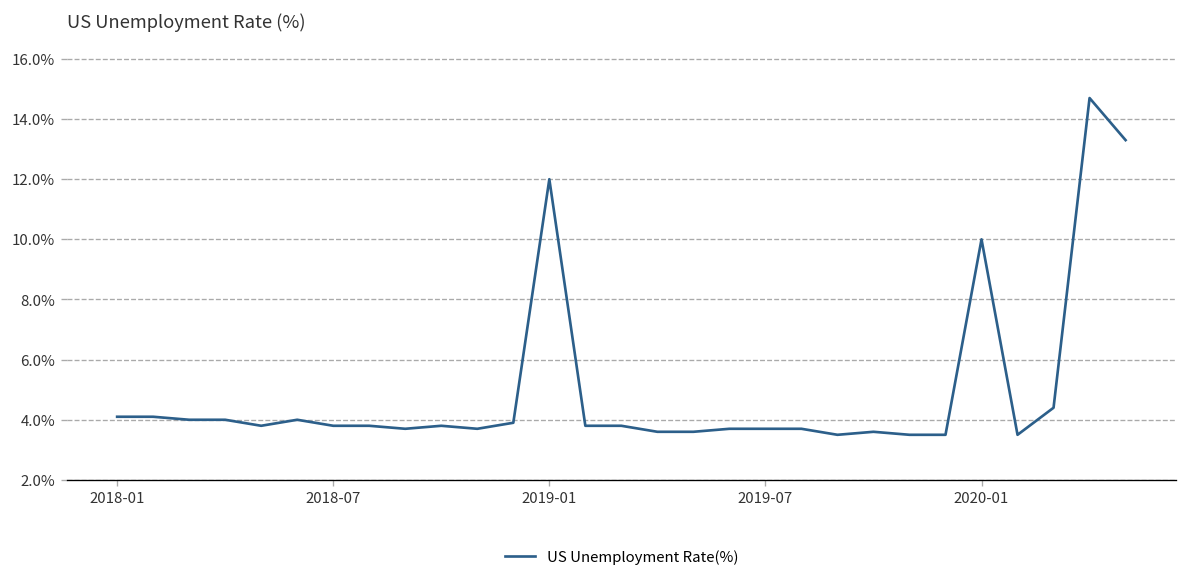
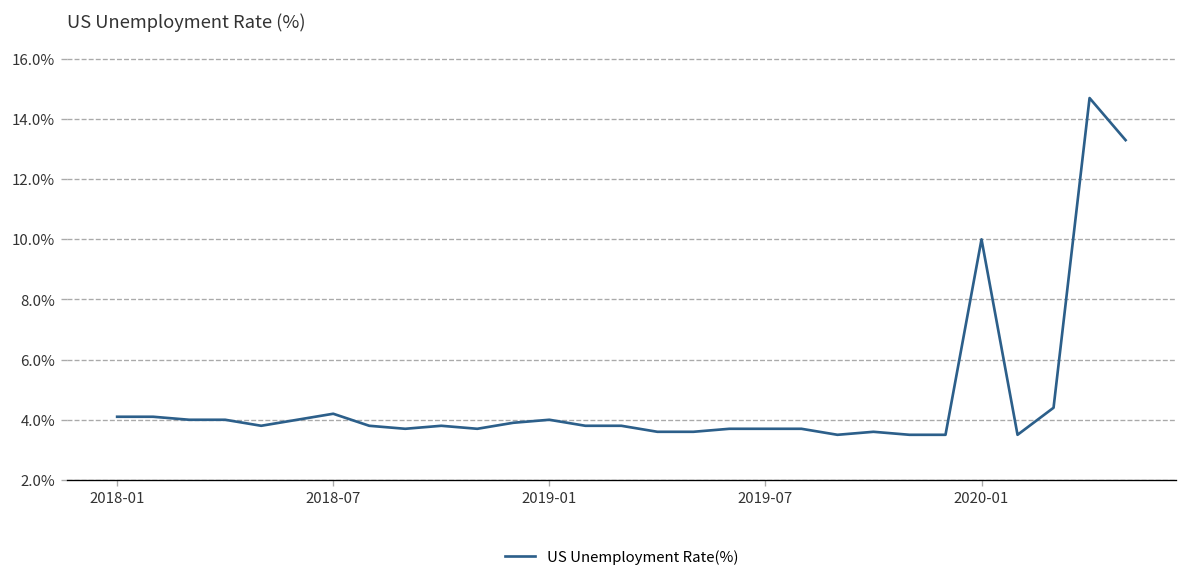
  {
    "2018-01": "4.1%",
-   "2018-07": "3.8%",
-   "2019-01": "12.0%",
+   "2018-07": "4.2%",
+   "2019-01": "4.0%",
    "2019-07": "3.7%",
    "2020-01": "10.0%"
  }
